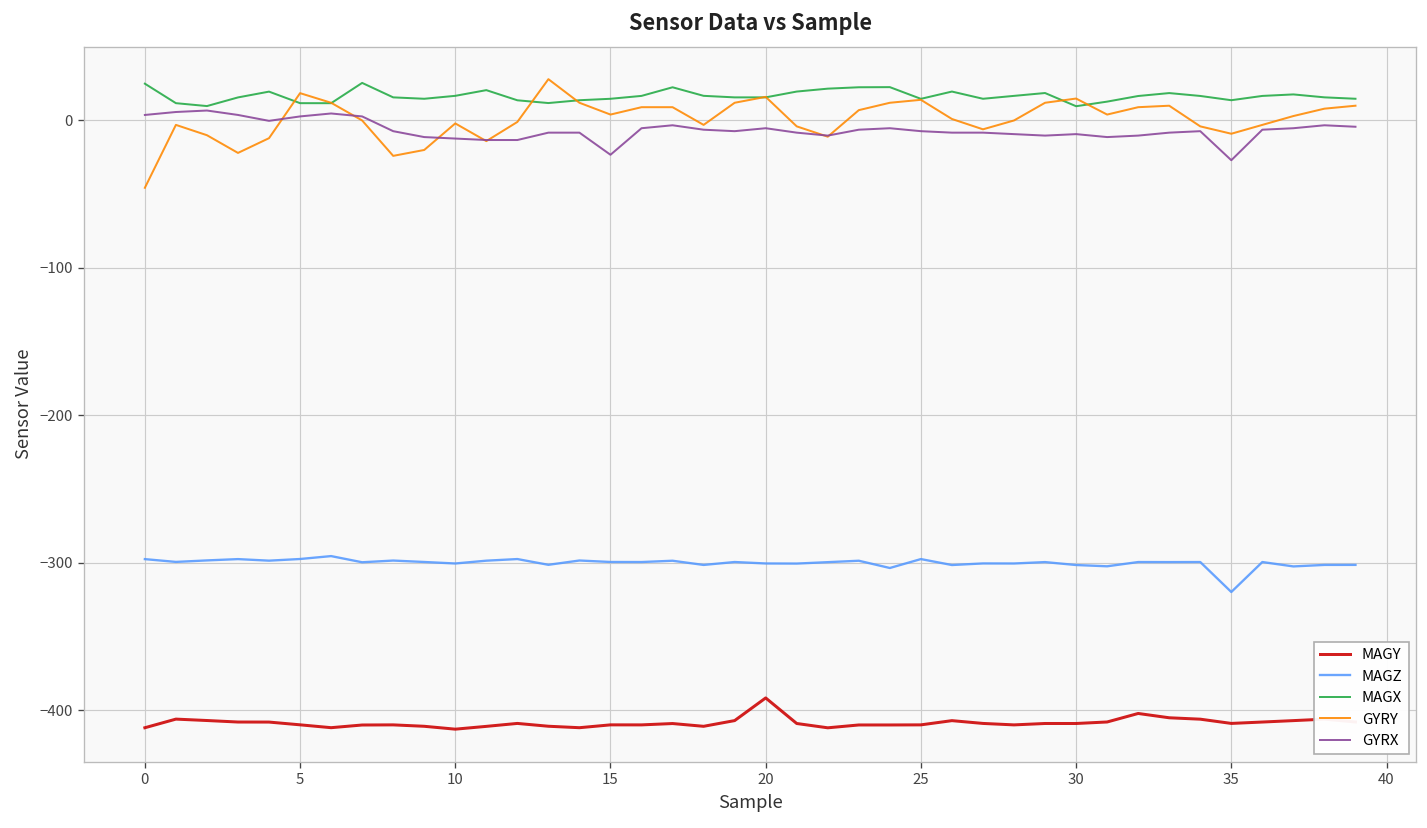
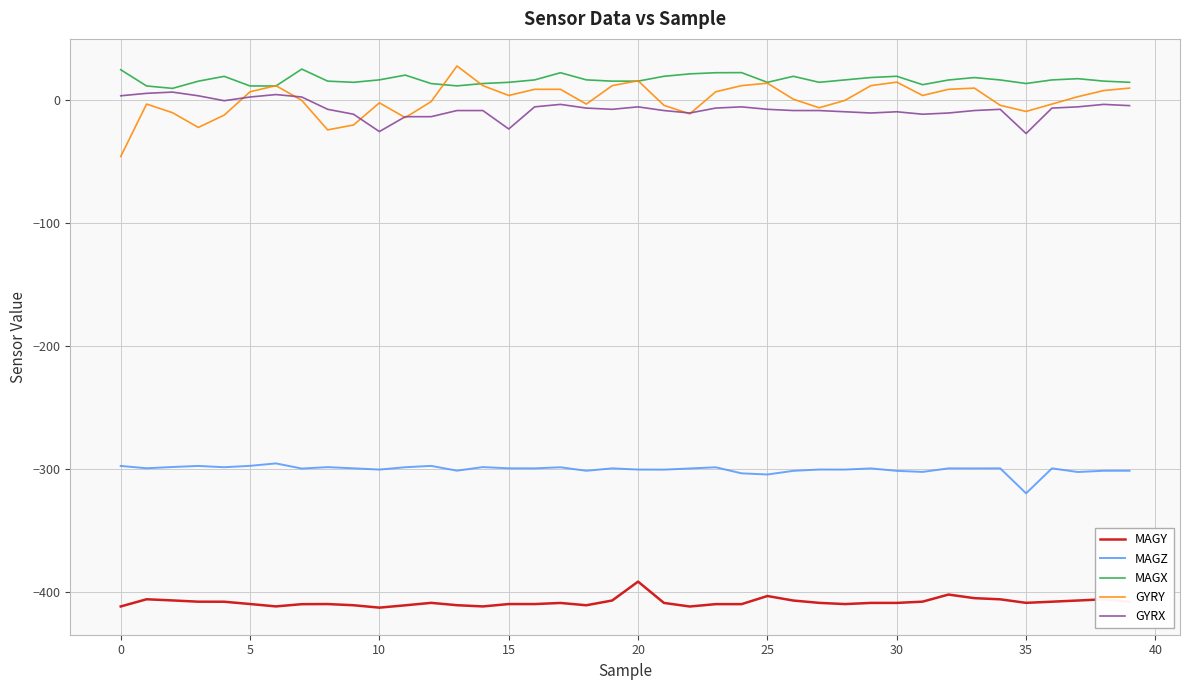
  {
    "MAGY": {
      "0": -412,
      "5": -410,
      "10": -413,
      "15": -410,
      "20": -392,
-     "25": -410,
+     "25": -403,
      "30": -409,
      "35": -409
    },
    "MAGZ": {
      "0": -298,
      "5": -298,
      "10": -301,
      "15": -300,
      "20": -301,
-     "25": -298,
+     "25": -305,
      "30": -302,
      "35": -320
    },
    "MAGX": {
      "0": 25,
      "5": 11,
      "10": 16,
      "15": 14,
-     "30": 9,
+     "30": 19,
      "35": 13
    },
    "GYRY": {
      "0": -46,
-     "5": 18,
+     "5": 7,
      "10": -2,
      "15": 4,
      "30": 15,
      "35": -9
    },
    "GYRX": {
      "0": 4,
      "5": 3,
-     "10": -13,
+     "10": -26,
      "15": -24,
      "20": -6,
      "25": -8,
      "30": -10,
      "35": -27
    }
  }
